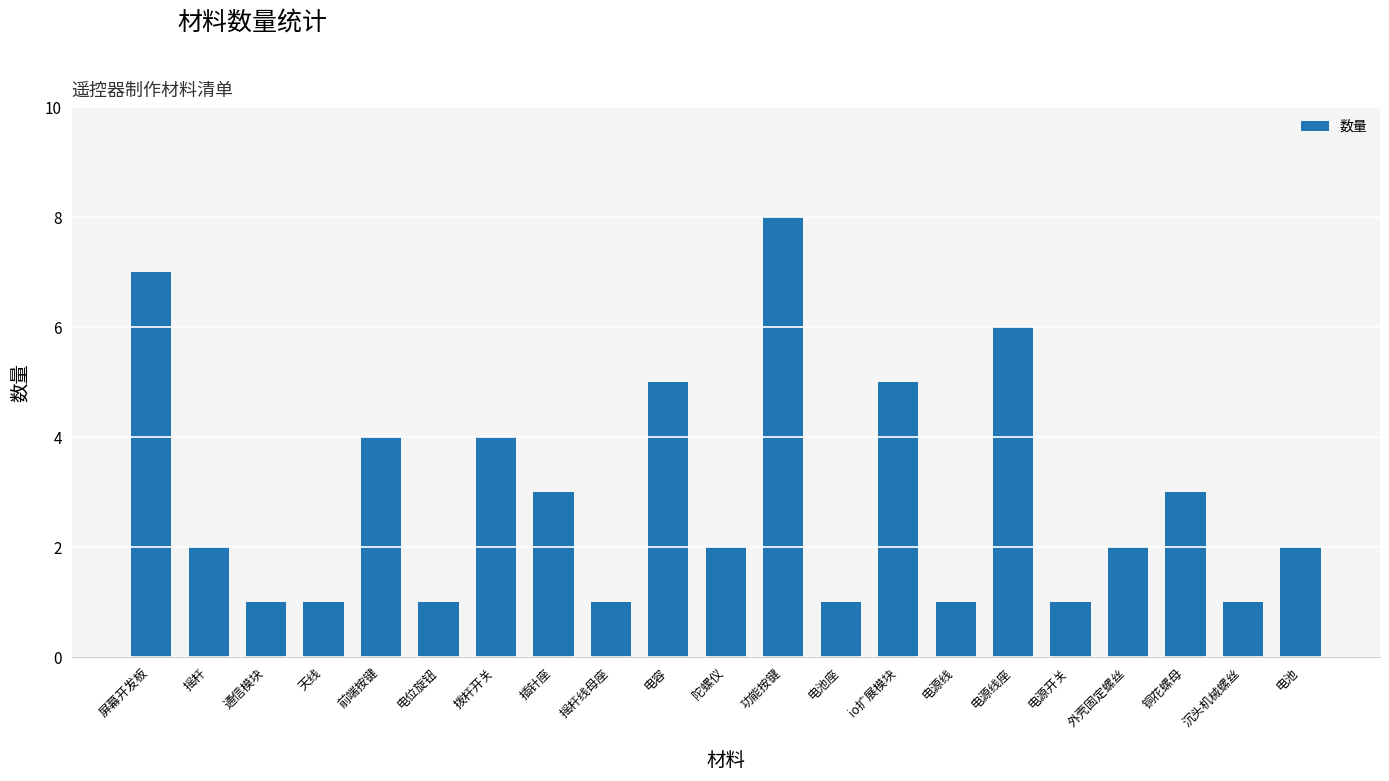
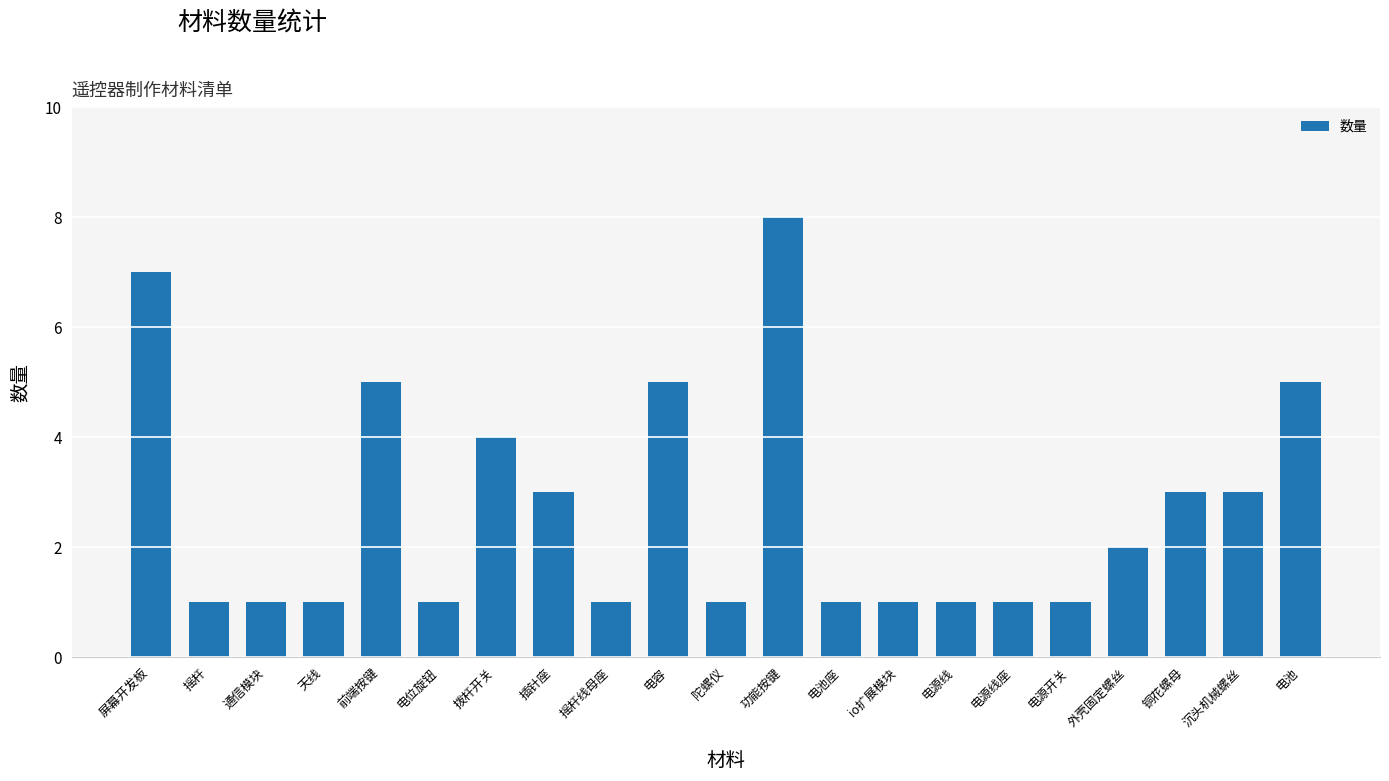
  {
    "屏幕开发板": 7,
-   "摇杆": 2,
+   "摇杆": 1,
    "通信模块": 1,
    "天线": 1,
-   "前端按键": 4,
+   "前端按键": 5,
    "电位旋钮": 1,
    "拨杆开关": 4,
    "插针座": 3,
    "摇杆线母座": 1,
    "电容": 5,
-   "陀螺仪": 2,
+   "陀螺仪": 1,
    "功能按键": 8,
    "电池座": 1,
-   "io扩展模块": 5,
+   "io扩展模块": 1,
    "电源线": 1,
-   "电源线座": 6,
+   "电源线座": 1,
    "电源开关": 1,
    "外壳固定螺丝": 2,
    "铜花螺母": 3,
-   "沉头机械螺丝": 1,
-   "电池": 2
+   "沉头机械螺丝": 3,
+   "电池": 5
  }
